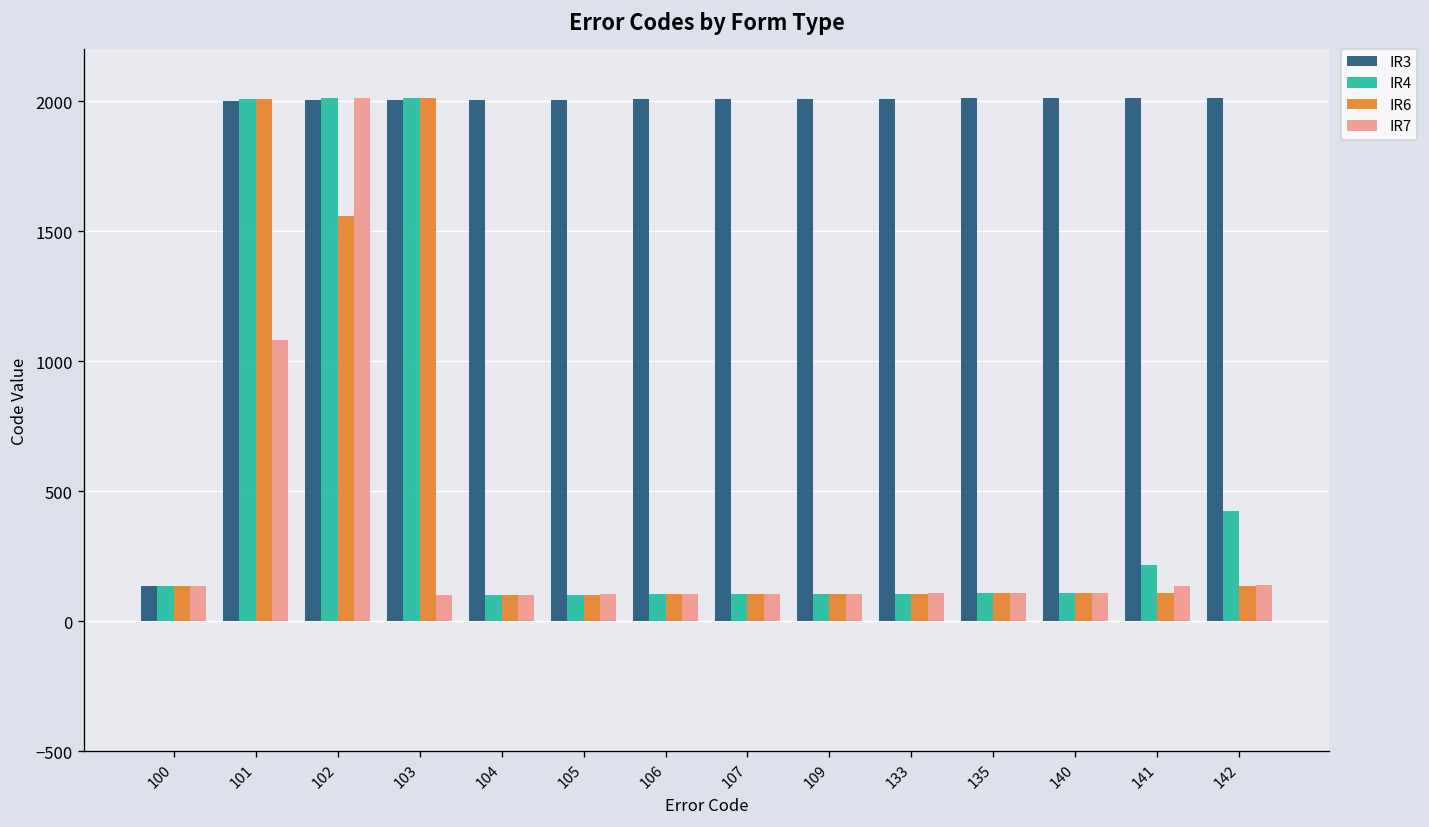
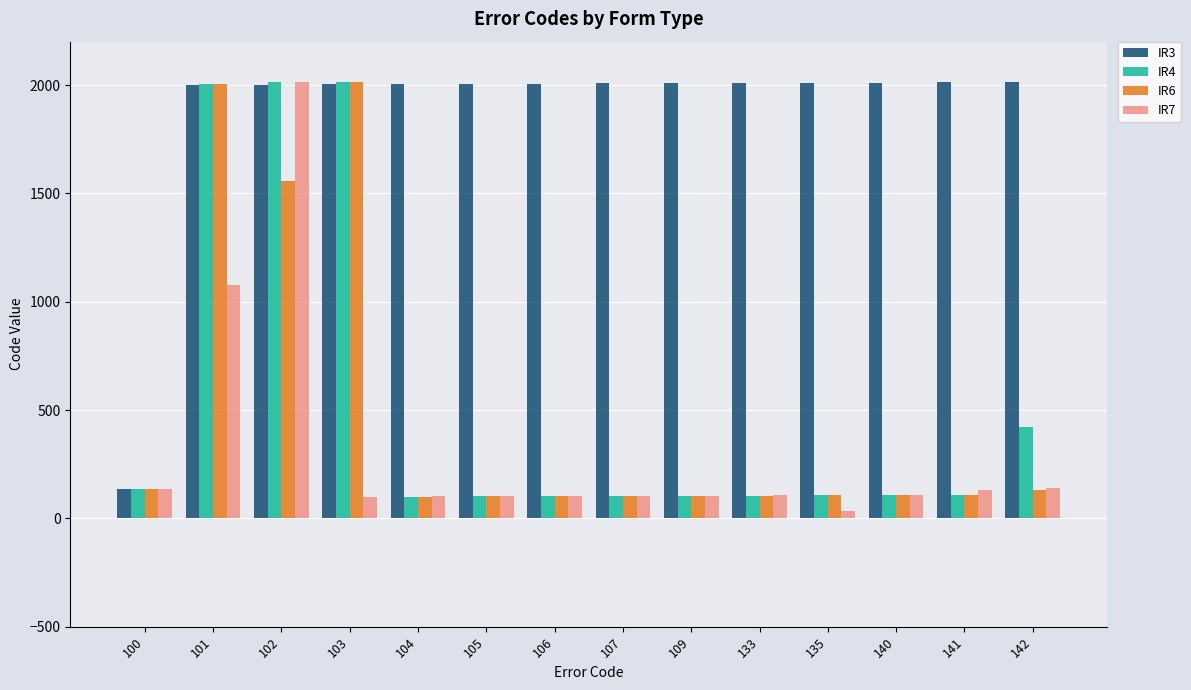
  {
    "IR3": {
      "100": 140,
      "101": 2000,
      "102": 2000,
      "103": 2000,
      "104": 2000,
      "105": 2010,
      "106": 2010,
      "107": 2010,
      "109": 2010,
      "133": 2010,
      "135": 2010,
      "140": 2010,
      "141": 2010,
      "142": 2010
    },
    "IR4": {
      "100": 140,
      "101": 2010,
      "102": 2010,
      "103": 2010,
      "104": 100,
      "105": 100,
      "106": 100,
      "107": 100,
      "109": 100,
      "133": 110,
      "135": 110,
      "140": 110,
-     "141": 210,
+     "141": 110,
      "142": 420
    },
    "IR6": {
      "100": 140,
      "101": 2010,
      "102": 1560,
      "103": 2010,
      "104": 100,
      "105": 100,
      "106": 100,
      "107": 100,
      "109": 100,
      "133": 110,
      "135": 110,
      "140": 110,
      "141": 110,
      "142": 130
    },
    "IR7": {
      "100": 140,
      "101": 1080,
      "102": 2010,
      "103": 100,
      "104": 100,
      "105": 100,
      "106": 100,
      "107": 100,
      "109": 110,
      "133": 110,
-     "135": 110,
+     "135": 30,
      "140": 110,
      "141": 130,
      "142": 140
    }
  }
